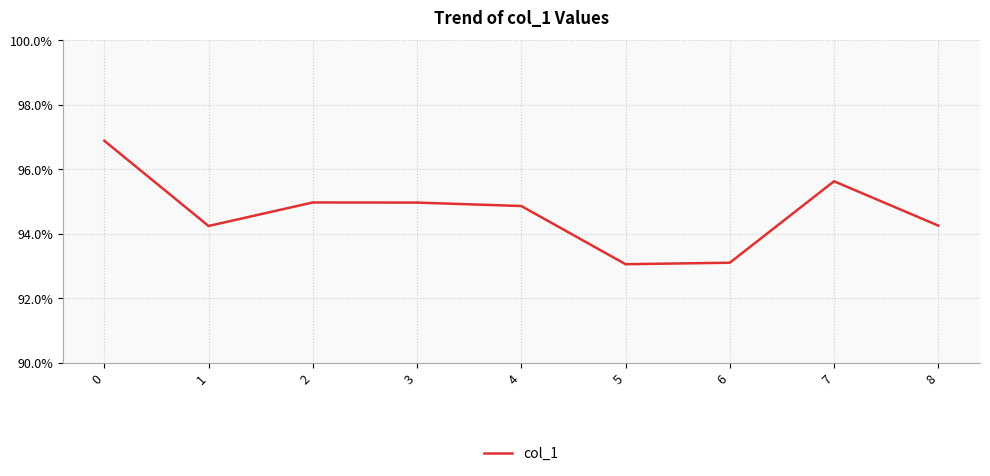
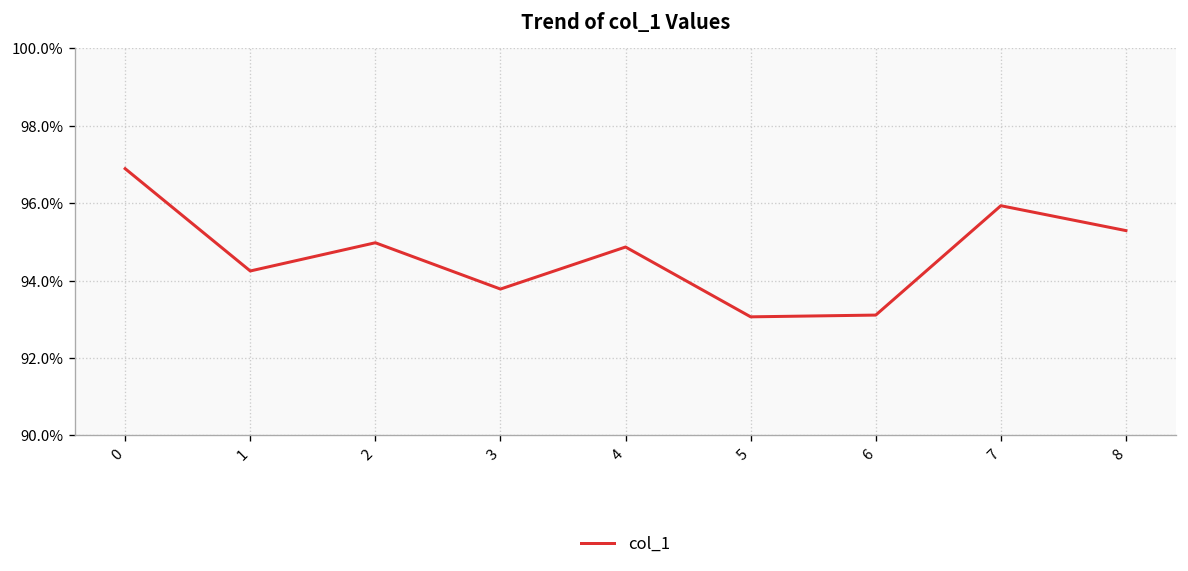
  {
    "0": "96.9%",
    "1": "94.2%",
    "2": "95.0%",
-   "3": "95.0%",
+   "3": "93.8%",
    "4": "94.9%",
    "5": "93.1%",
    "6": "93.1%",
-   "7": "95.6%",
-   "8": "94.3%"
+   "7": "95.9%",
+   "8": "95.3%"
  }
